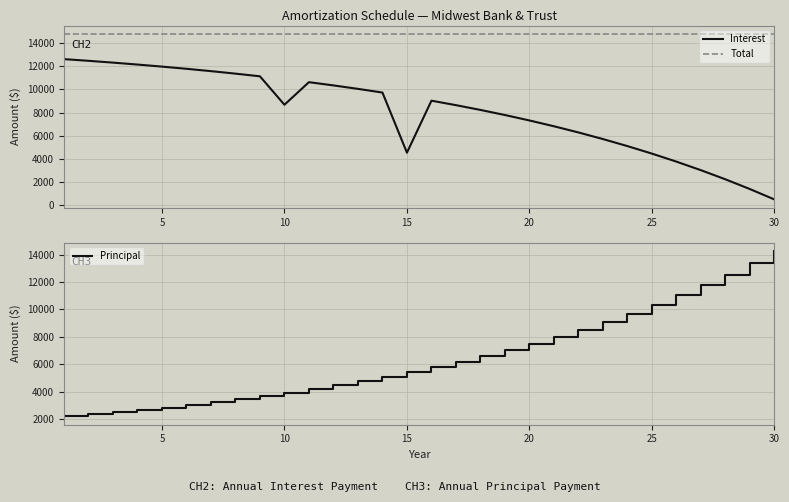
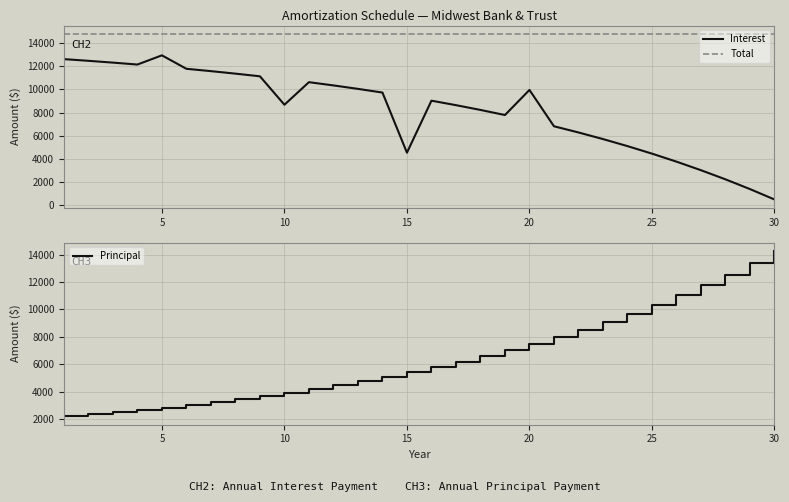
  {
    "Amortization Schedule — Midwest Bank & Trust": {
      "Interest": {
-       "5": 12000,
+       "5": 12900,
        "10": 8700,
        "15": 4500,
-       "20": 7300,
+       "20": 10000,
        "25": 4500,
        "30": 500
      },
      "Total": {
        "5": 14800,
        "10": 14800,
        "15": 14800,
        "20": 14800,
        "25": 14800,
        "30": 14800
      }
    }
  }
